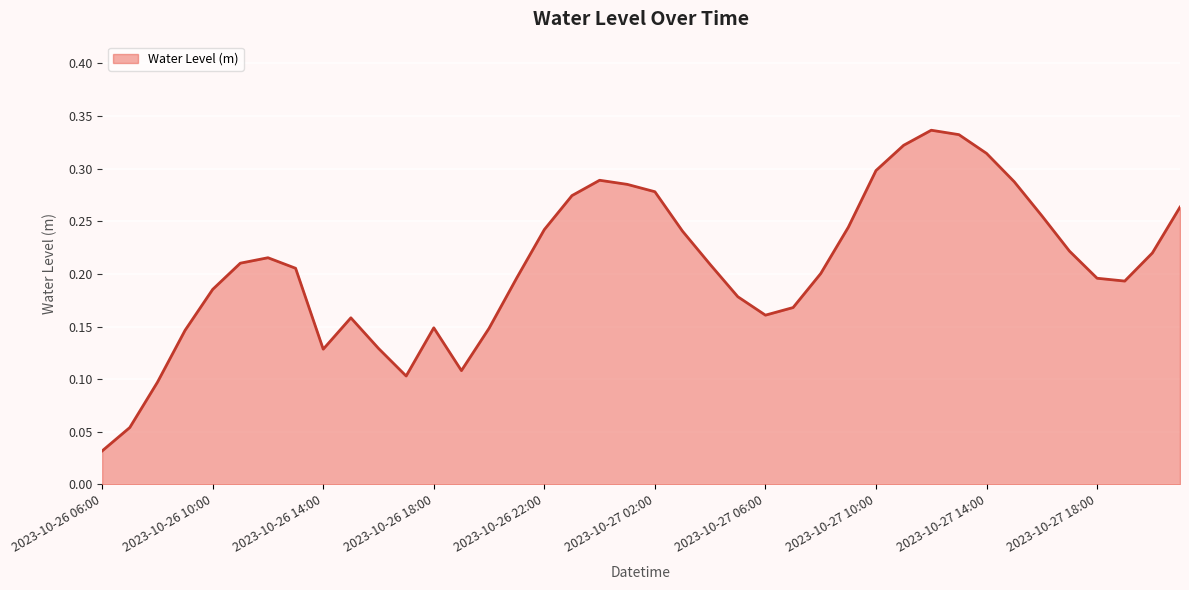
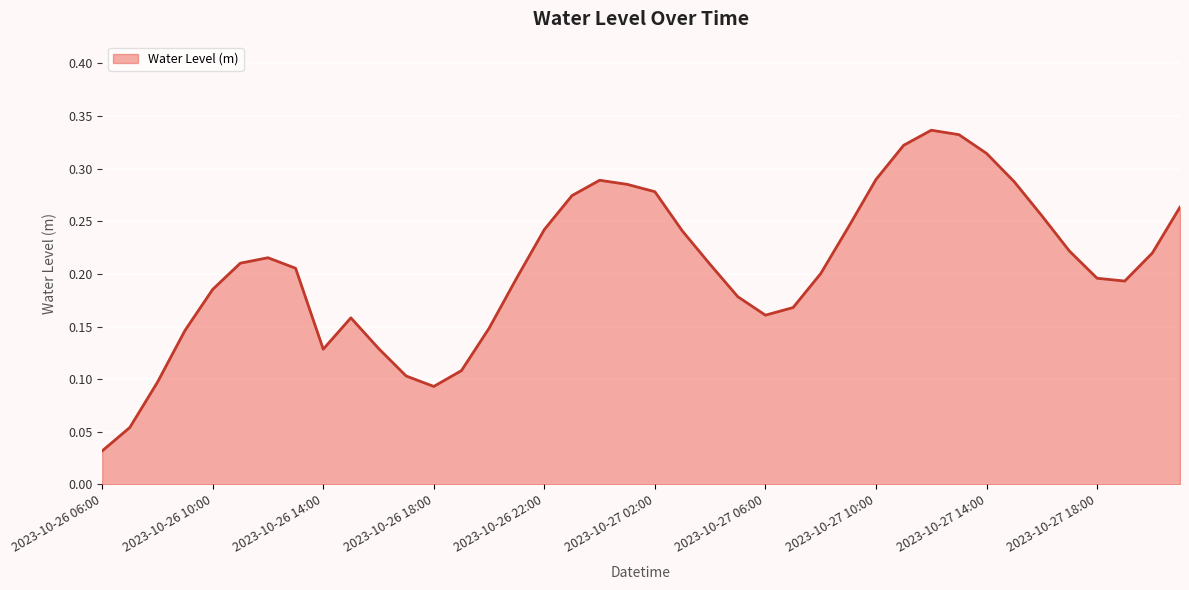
  {
    "2023-10-26 06:00": 0.032,
    "2023-10-26 10:00": 0.185,
    "2023-10-26 14:00": 0.129,
-   "2023-10-26 18:00": 0.149,
+   "2023-10-26 18:00": 0.093,
    "2023-10-26 22:00": 0.242,
    "2023-10-27 02:00": 0.278,
    "2023-10-27 06:00": 0.161,
-   "2023-10-27 10:00": 0.298,
+   "2023-10-27 10:00": 0.290,
    "2023-10-27 14:00": 0.315,
    "2023-10-27 18:00": 0.196
  }
